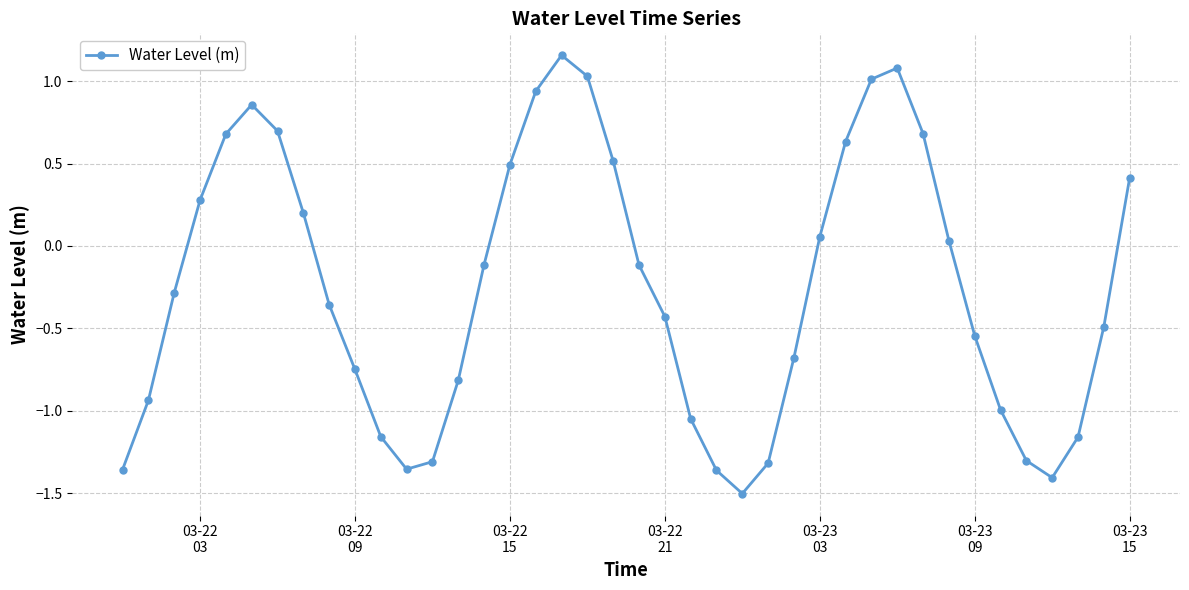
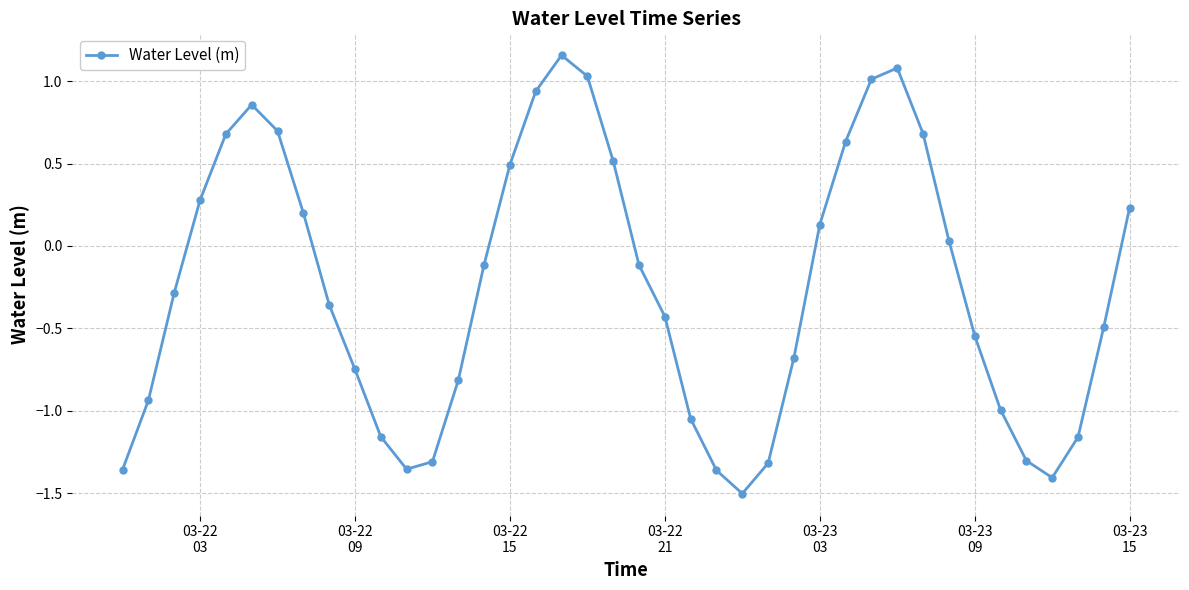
  {
    "03-22 03": 0.28,
    "03-22 09": -0.75,
    "03-22 15": 0.49,
    "03-22 21": -0.43,
-   "03-23 03": 0.06,
+   "03-23 03": 0.13,
    "03-23 09": -0.54,
-   "03-23 15": 0.41
+   "03-23 15": 0.23
  }
